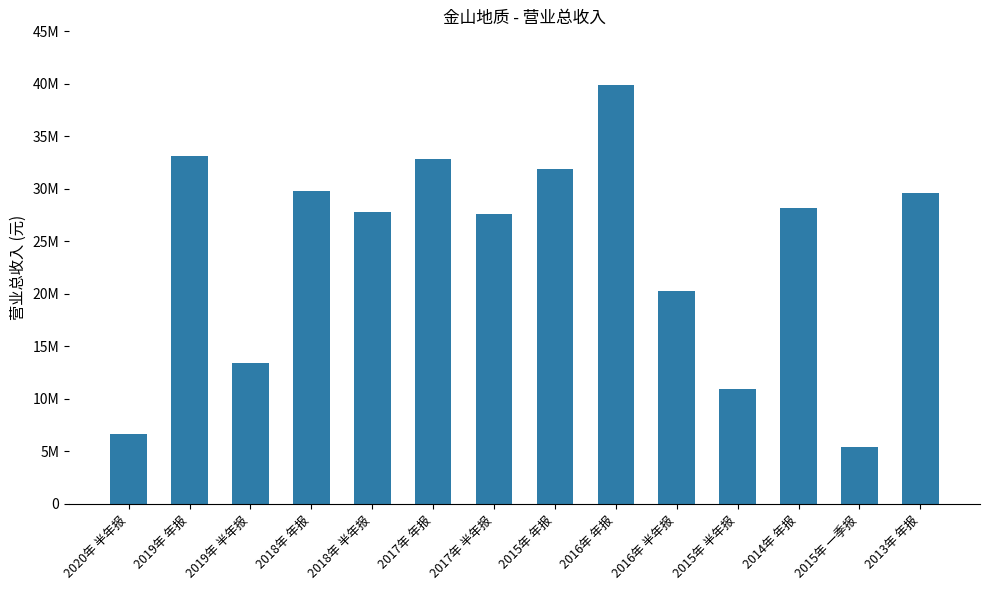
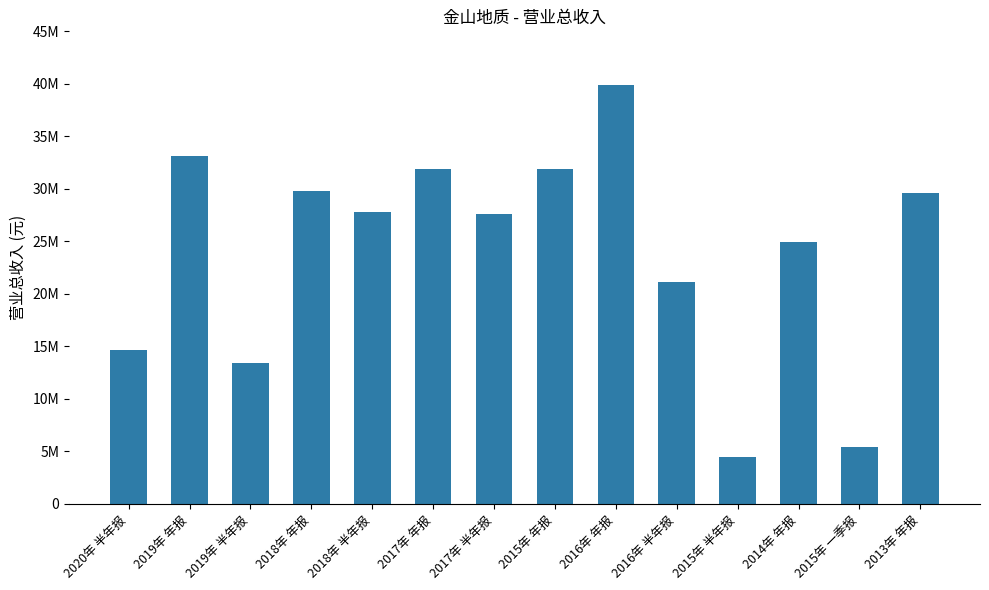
  {
-   "2020年 半年报": 6700000,
+   "2020年 半年报": 14700000,
    "2019年 年报": 33100000,
    "2019年 半年报": 13500000,
    "2018年 年报": 29800000,
    "2018年 半年报": 27800000,
-   "2017年 年报": 32900000,
+   "2017年 年报": 31900000,
    "2017年 半年报": 27600000,
    "2015年 年报": 31800000,
    "2016年 年报": 39900000,
-   "2016年 半年报": 20300000,
-   "2015年 半年报": 11000000,
-   "2014年 年报": 28200000,
+   "2016年 半年报": 21200000,
+   "2015年 半年报": 4500000,
+   "2014年 年报": 24900000,
    "2015年 一季报": 5500000,
    "2013年 年报": 29600000
  }
